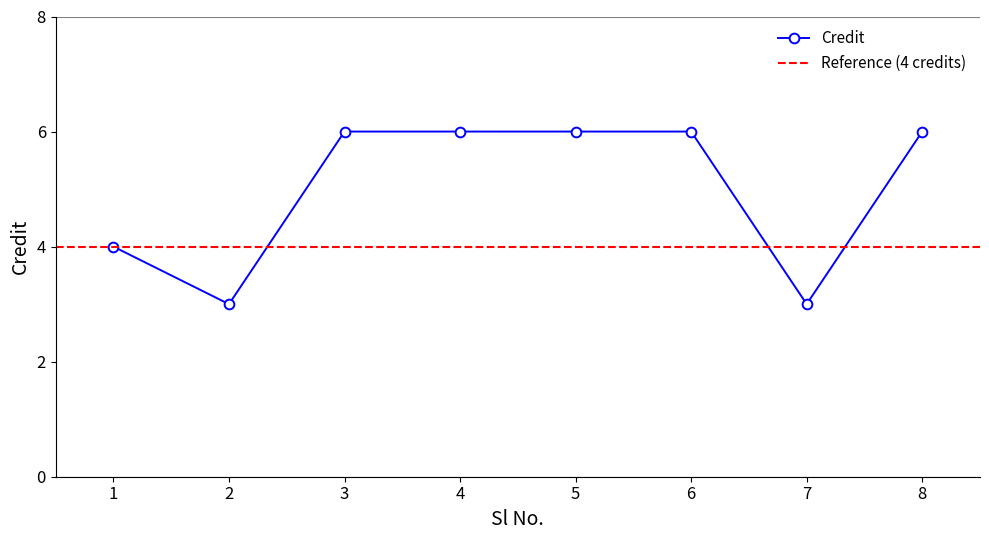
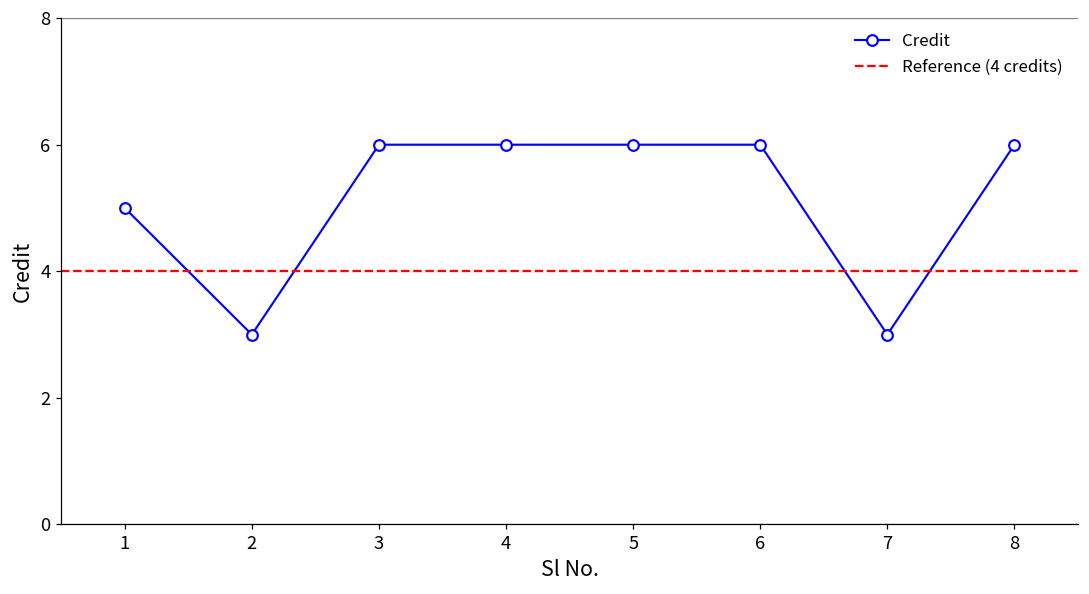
  {
-   "1": 4,
+   "1": 5,
    "2": 3,
    "3": 6,
    "4": 6,
    "5": 6,
    "6": 6,
    "7": 3,
    "8": 6
  }
